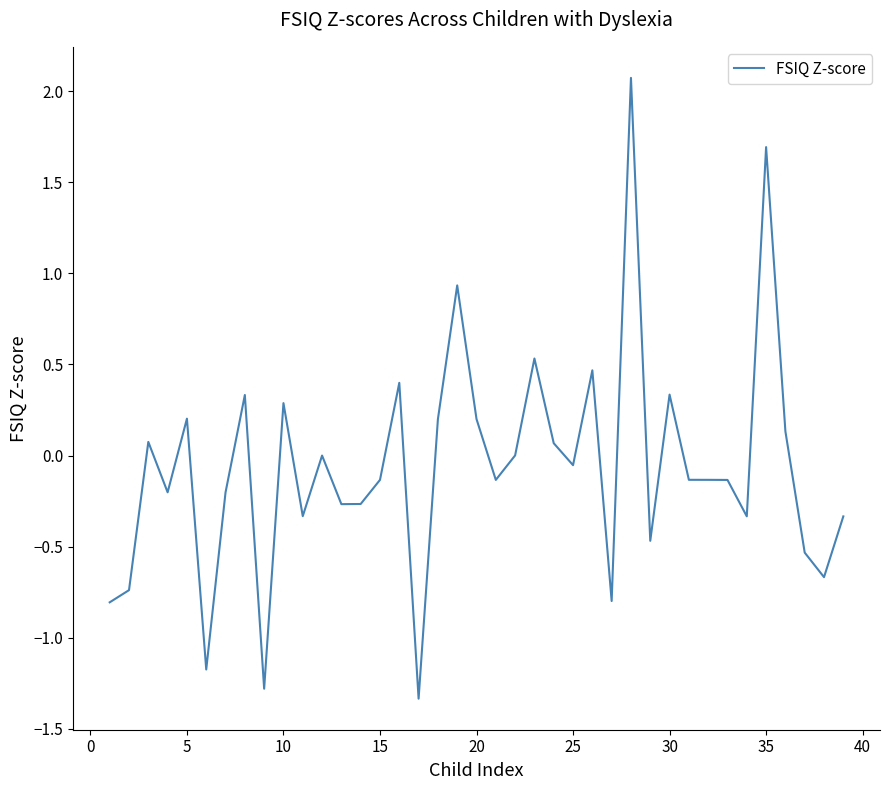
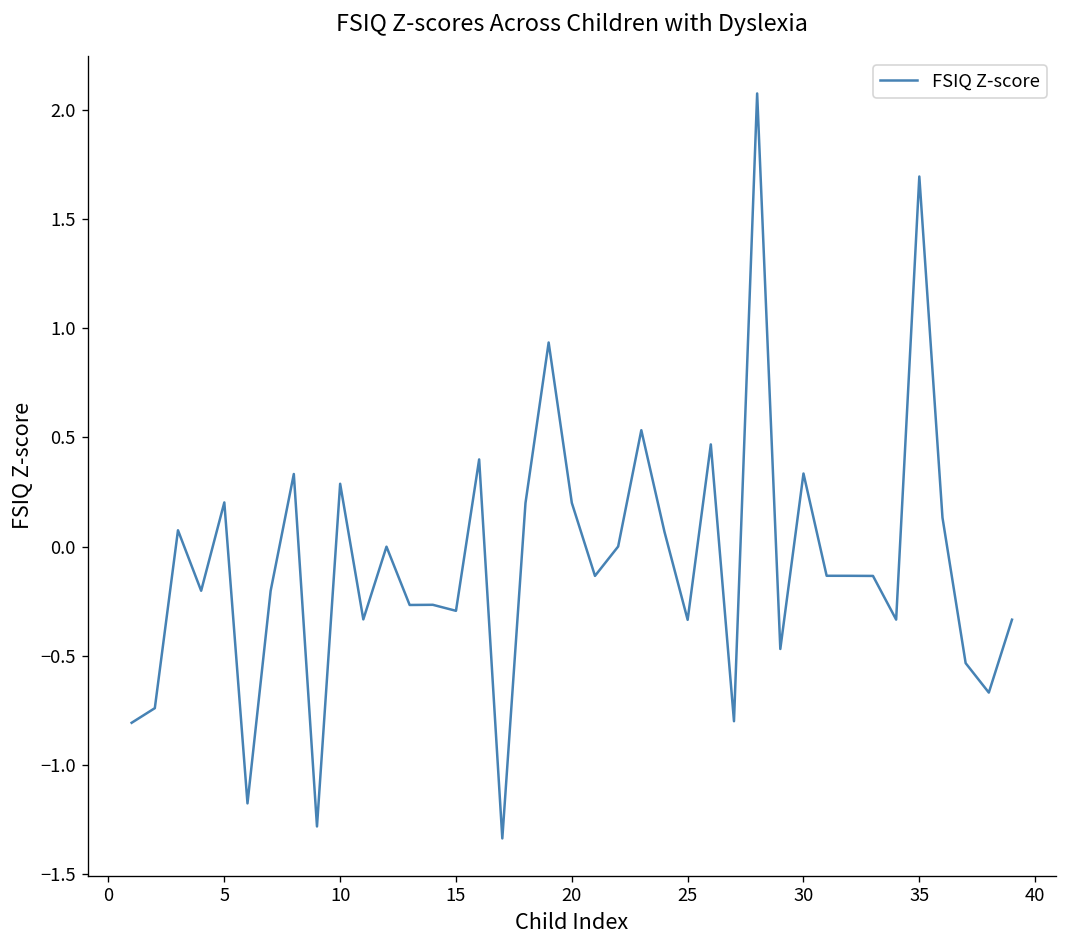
  {
    "5": 0.20,
    "10": 0.29,
-   "15": -0.13,
+   "15": -0.29,
    "20": 0.20,
-   "25": -0.05,
+   "25": -0.33,
    "30": 0.33,
    "35": 1.69
  }
